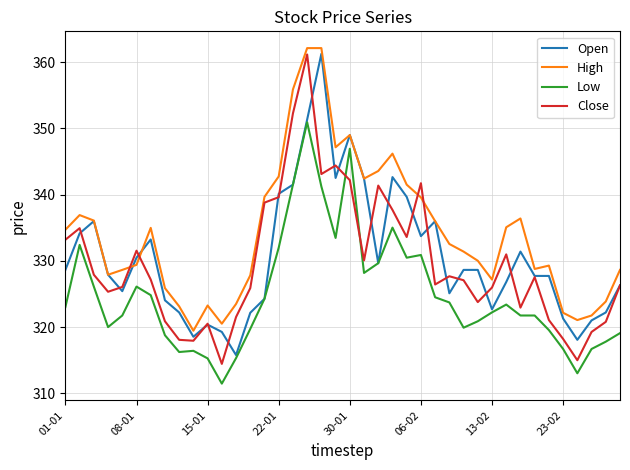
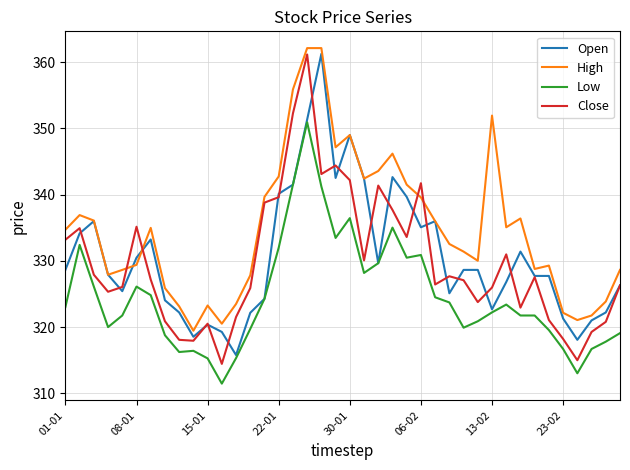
  {
    "Open": {
      "01-01": 329,
      "08-01": 330,
      "22-01": 340,
-     "06-02": 334,
+     "06-02": 335,
      "13-02": 323,
      "23-02": 321
    },
    "High": {
      "01-01": 335,
      "08-01": 329,
      "15-01": 323,
      "22-01": 343,
      "06-02": 340,
-     "13-02": 327,
+     "13-02": 352,
      "23-02": 322
    },
    "Low": {
      "01-01": 323,
      "08-01": 326,
      "15-01": 315,
      "22-01": 332,
-     "30-01": 347,
+     "30-01": 336,
      "06-02": 331,
      "13-02": 322,
      "23-02": 317
    },
    "Close": {
      "01-01": 333,
-     "08-01": 332,
+     "08-01": 335,
      "22-01": 340,
      "30-01": 342,
      "06-02": 342,
      "13-02": 326,
      "23-02": 318
    }
  }
